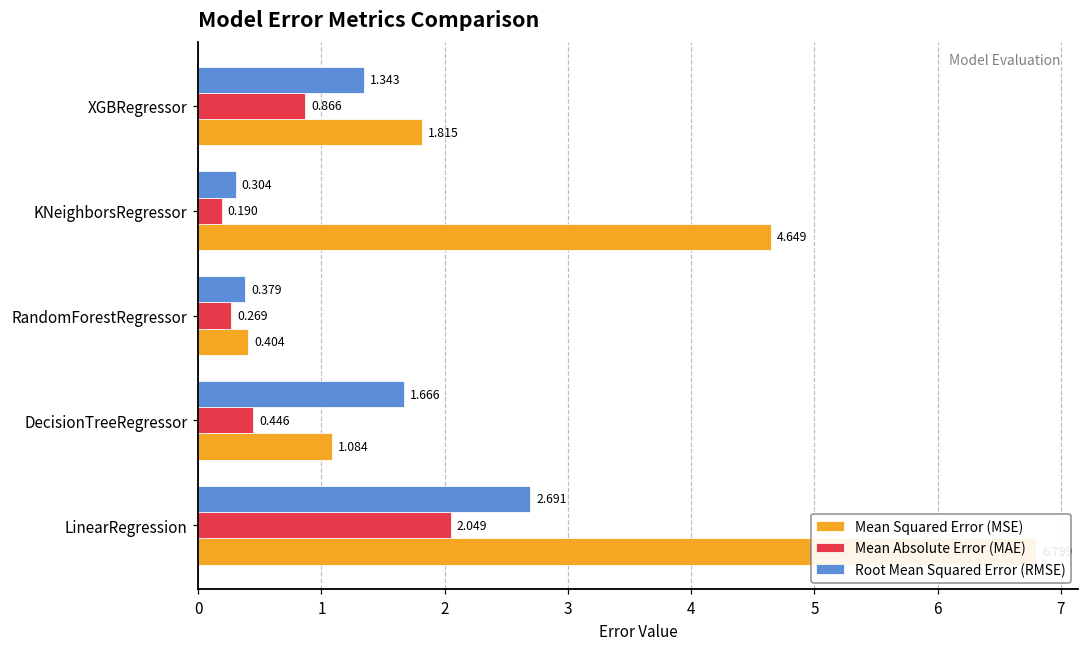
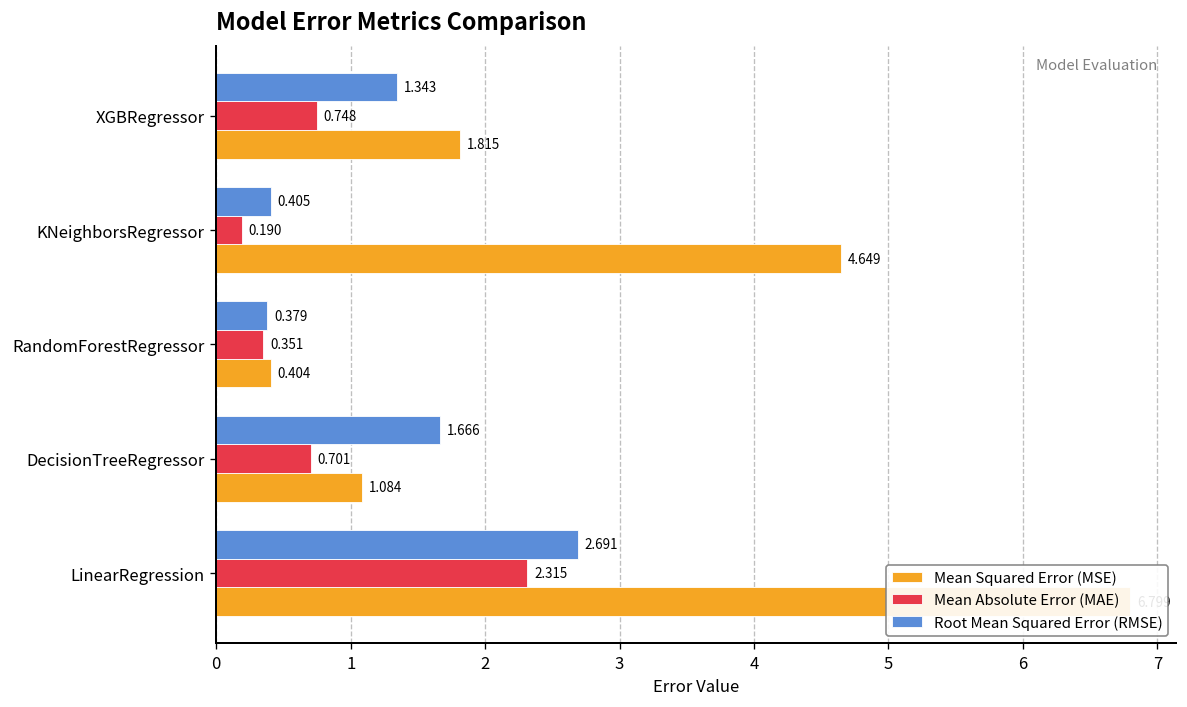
  {
    "Mean Squared Error (MSE)": {
      "XGBRegressor": 1.815,
      "KNeighborsRegressor": 4.649,
      "RandomForestRegressor": 0.404,
      "DecisionTreeRegressor": 1.084
    },
    "Mean Absolute Error (MAE)": {
-     "XGBRegressor": 0.866,
+     "XGBRegressor": 0.748,
      "KNeighborsRegressor": 0.190,
-     "RandomForestRegressor": 0.269,
-     "DecisionTreeRegressor": 0.446,
-     "LinearRegression": 2.049
+     "RandomForestRegressor": 0.351,
+     "DecisionTreeRegressor": 0.701,
+     "LinearRegression": 2.315
    },
    "Root Mean Squared Error (RMSE)": {
      "XGBRegressor": 1.343,
-     "KNeighborsRegressor": 0.304,
+     "KNeighborsRegressor": 0.405,
      "RandomForestRegressor": 0.379,
      "DecisionTreeRegressor": 1.666,
      "LinearRegression": 2.691
    }
  }
